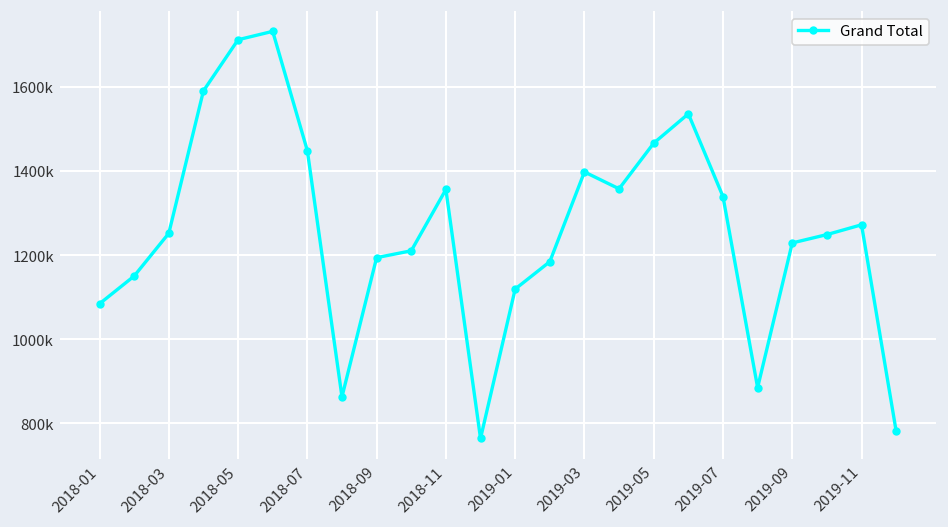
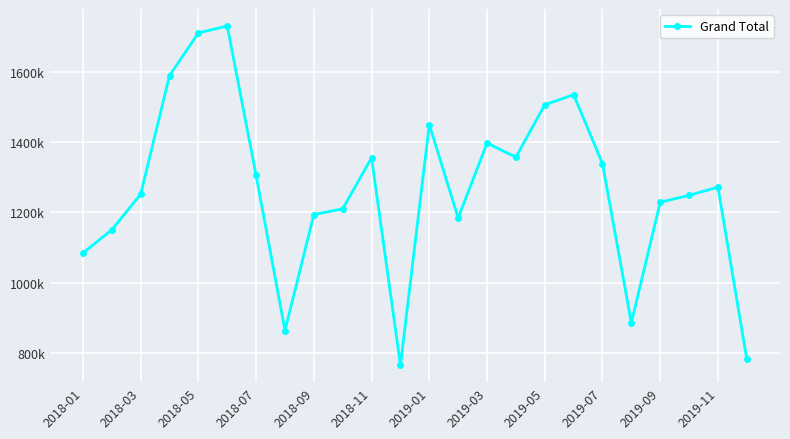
  {
    "2018-01": 1080000,
    "2018-03": 1250000,
    "2018-05": 1710000,
-   "2018-07": 1450000,
+   "2018-07": 1310000,
    "2018-09": 1190000,
    "2018-11": 1360000,
-   "2019-01": 1120000,
+   "2019-01": 1450000,
    "2019-03": 1400000,
-   "2019-05": 1470000,
+   "2019-05": 1510000,
    "2019-07": 1340000,
    "2019-09": 1230000,
    "2019-11": 1270000
  }
